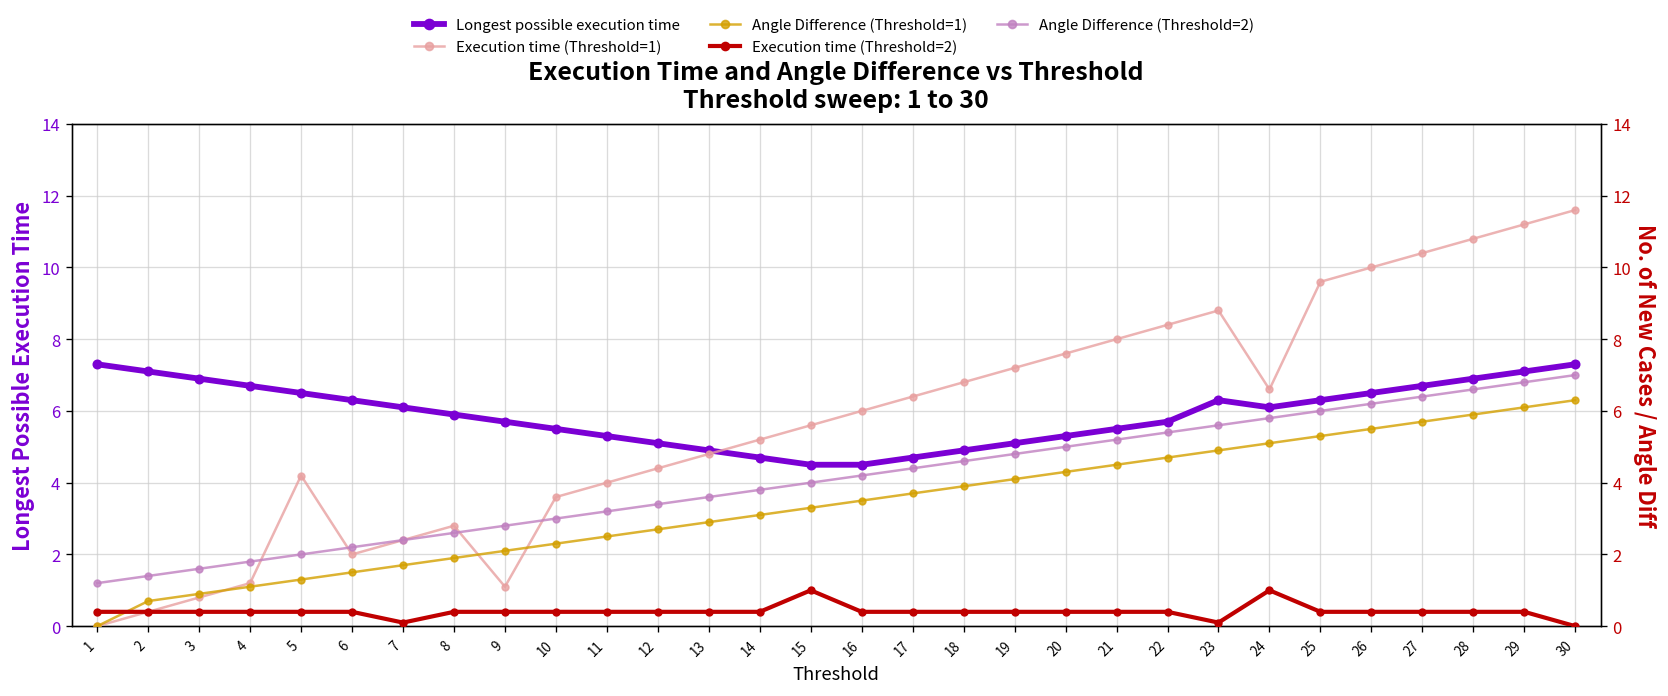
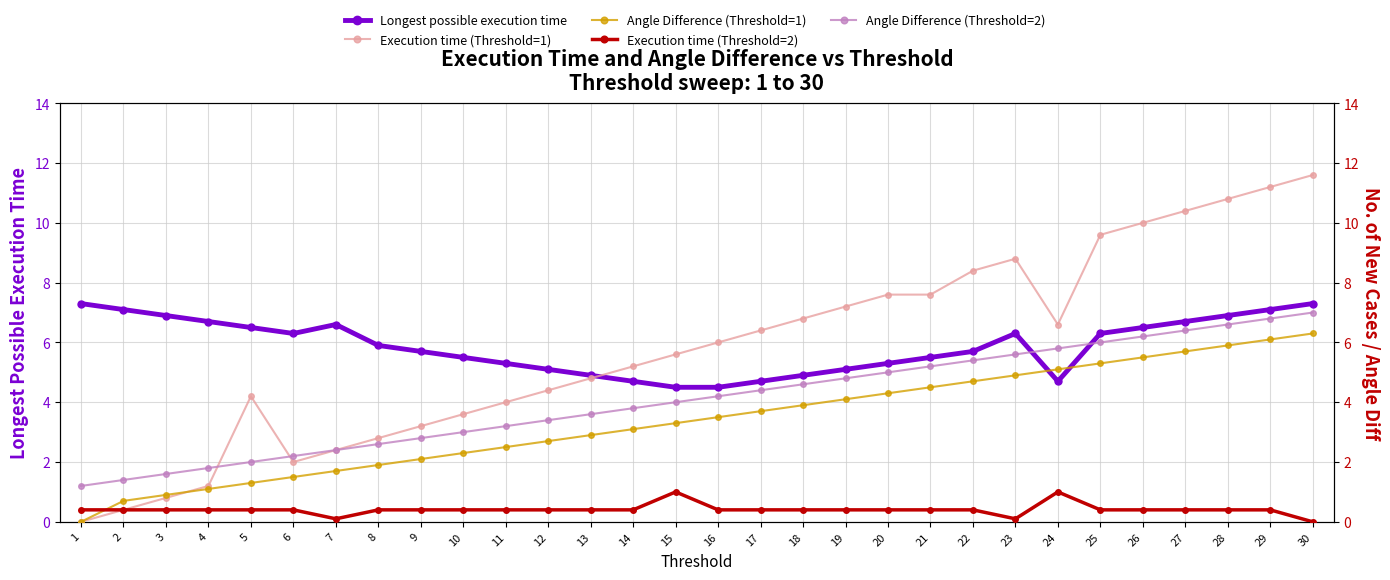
  {
    "Longest possible execution time": {
      "1": 7.3,
      "2": 7.1,
      "3": 6.9,
      "4": 6.7,
      "5": 6.5,
      "6": 6.3,
-     "7": 6.1,
+     "7": 6.6,
      "8": 5.9,
      "9": 5.7,
      "10": 5.5,
      "11": 5.3,
      "12": 5.1,
      "13": 4.9,
      "14": 4.7,
      "15": 4.5,
      "16": 4.5,
      "17": 4.7,
      "18": 4.9,
      "19": 5.1,
      "20": 5.3,
      "21": 5.5,
      "22": 5.7,
      "23": 6.3,
-     "24": 6.1,
+     "24": 4.7,
      "25": 6.3,
      "26": 6.5,
      "27": 6.7,
      "28": 6.9,
      "29": 7.1,
      "30": 7.3
    },
    "Execution time (Threshold=1)": {
      "3": 0.8,
      "4": 1.2,
      "5": 4.2,
      "6": 2.0,
      "8": 2.8,
-     "9": 1.1,
+     "9": 3.2,
      "10": 3.6,
      "11": 4.0,
      "12": 4.4,
      "13": 4.8,
      "14": 5.2,
      "15": 5.6,
      "16": 6.0,
      "17": 6.4,
      "18": 6.8,
      "19": 7.2,
      "20": 7.6,
-     "21": 8.0,
+     "21": 7.6,
      "22": 8.4,
      "23": 8.8,
      "24": 6.6,
      "25": 9.6,
      "26": 10.0,
      "27": 10.4,
      "28": 10.8,
      "29": 11.2,
      "30": 11.6
    },
    "Angle Difference (Threshold=1)": {
      "2": 0.7,
      "3": 0.9,
      "4": 1.1,
      "5": 1.3,
      "6": 1.5,
      "7": 1.7,
      "8": 1.9,
      "9": 2.1,
      "10": 2.3,
      "11": 2.5,
      "12": 2.7,
      "13": 2.9,
      "14": 3.1,
      "15": 3.3,
      "16": 3.5,
      "17": 3.7,
      "18": 3.9,
      "19": 4.1,
      "20": 4.3,
      "21": 4.5,
      "22": 4.7,
      "23": 4.9,
      "24": 5.1,
      "25": 5.3,
      "26": 5.5,
      "27": 5.7,
      "28": 5.9,
      "29": 6.1,
      "30": 6.3
    },
    "Execution time (Threshold=2)": {
      "1": 0.4,
      "3": 0.4,
      "4": 0.4,
      "5": 0.4,
      "6": 0.4,
      "7": 0.1,
      "8": 0.4,
      "9": 0.4,
      "10": 0.4,
      "11": 0.4,
      "12": 0.4,
      "13": 0.4,
      "14": 0.4,
      "15": 1.0,
      "16": 0.4,
      "17": 0.4,
      "18": 0.4,
      "19": 0.4,
      "20": 0.4,
      "21": 0.4,
      "22": 0.4,
      "23": 0.1,
      "24": 1.0,
      "25": 0.4,
      "26": 0.4,
      "27": 0.4,
      "28": 0.4,
      "29": 0.4,
      "30": 0.0
    },
    "Angle Difference (Threshold=2)": {
      "1": 1.2,
      "2": 1.4,
      "3": 1.6,
      "4": 1.8,
      "5": 2.0,
      "6": 2.2,
      "8": 2.6,
      "9": 2.8,
      "10": 3.0,
      "11": 3.2,
      "12": 3.4,
      "13": 3.6,
      "14": 3.8,
      "15": 4.0,
      "16": 4.2,
      "17": 4.4,
      "18": 4.6,
      "19": 4.8,
      "20": 5.0,
      "21": 5.2,
      "22": 5.4,
      "23": 5.6,
      "24": 5.8,
      "25": 6.0,
      "26": 6.2,
      "27": 6.4,
      "28": 6.6,
      "29": 6.8,
      "30": 7.0
    }
  }
